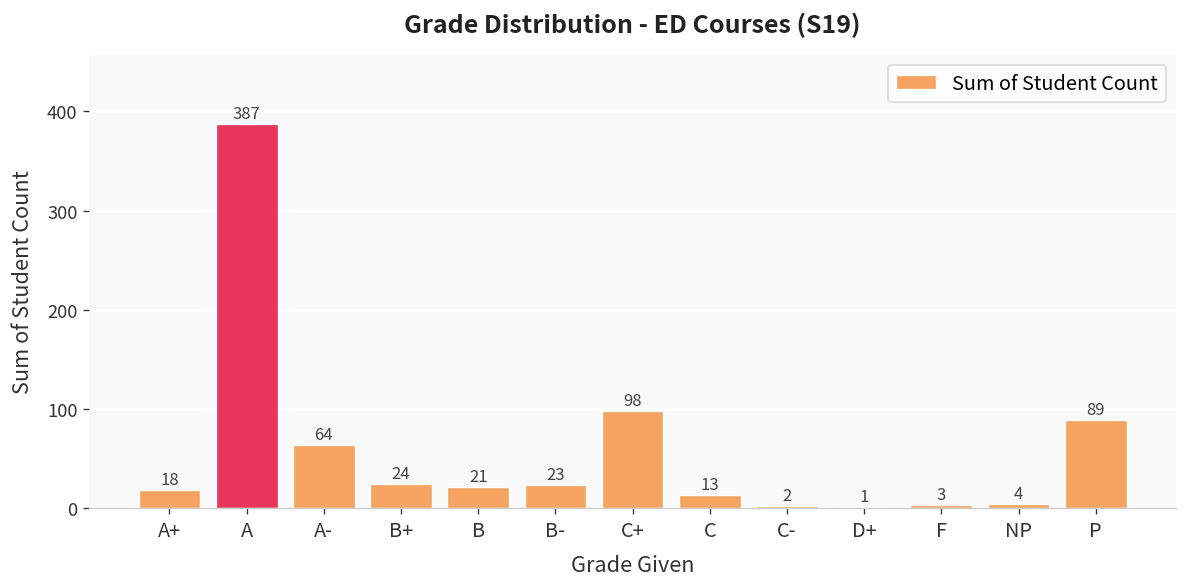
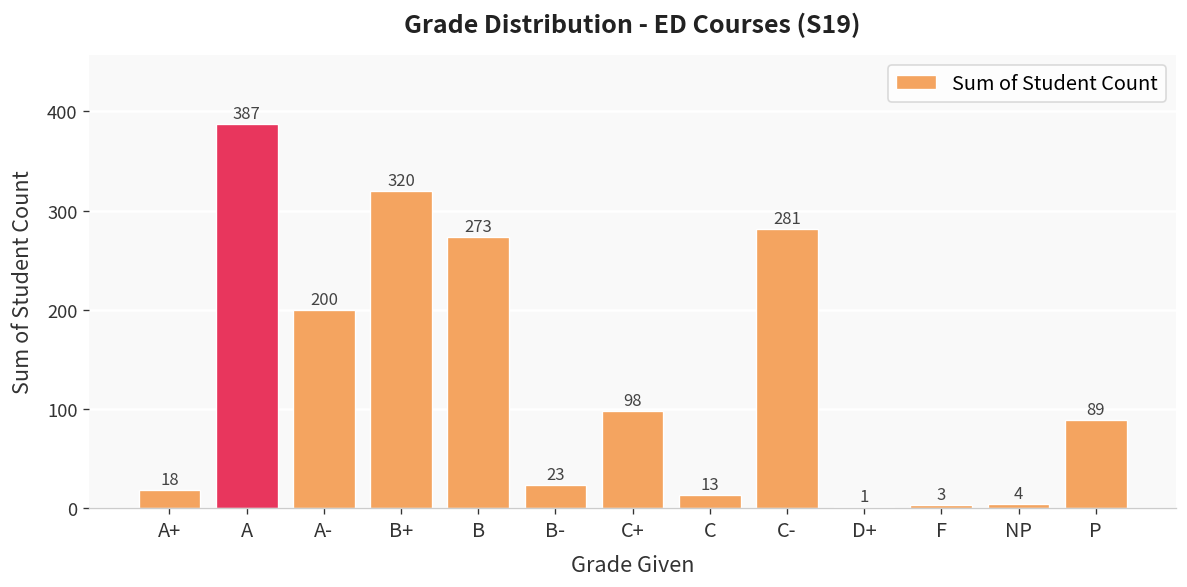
  {
    "A+": 18,
    "A": 387,
-   "A-": 64,
-   "B+": 24,
-   "B": 21,
+   "A-": 200,
+   "B+": 320,
+   "B": 273,
    "B-": 23,
    "C+": 98,
    "C": 13,
-   "C-": 2,
+   "C-": 281,
    "D+": 1,
    "F": 3,
    "NP": 4,
    "P": 89
  }
